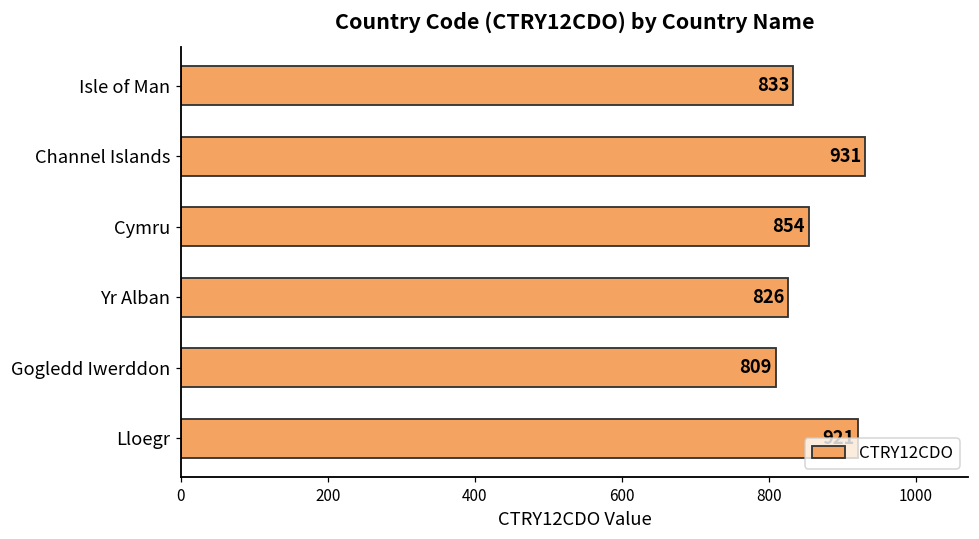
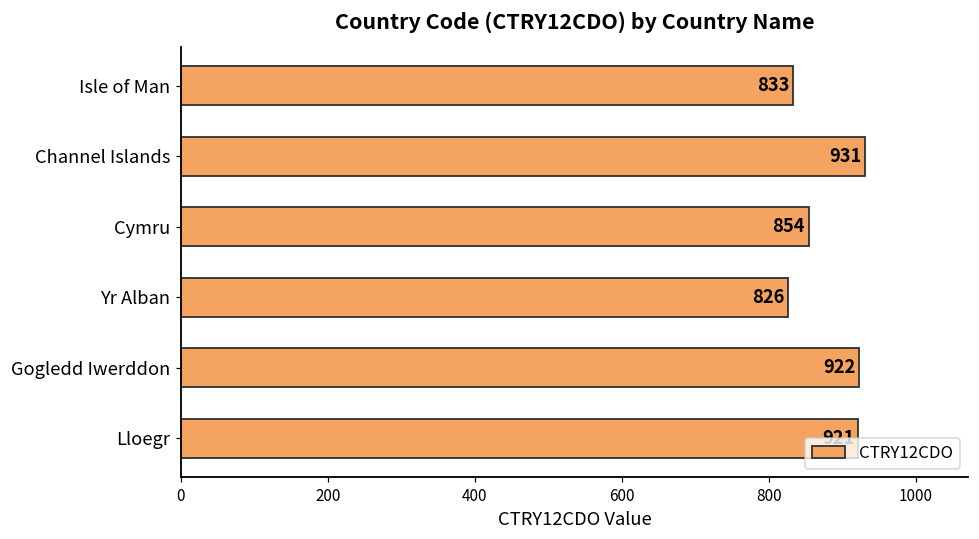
  {
    "Isle of Man": 833,
    "Channel Islands": 931,
    "Cymru": 854,
    "Yr Alban": 826,
-   "Gogledd Iwerddon": 809
+   "Gogledd Iwerddon": 922
  }
